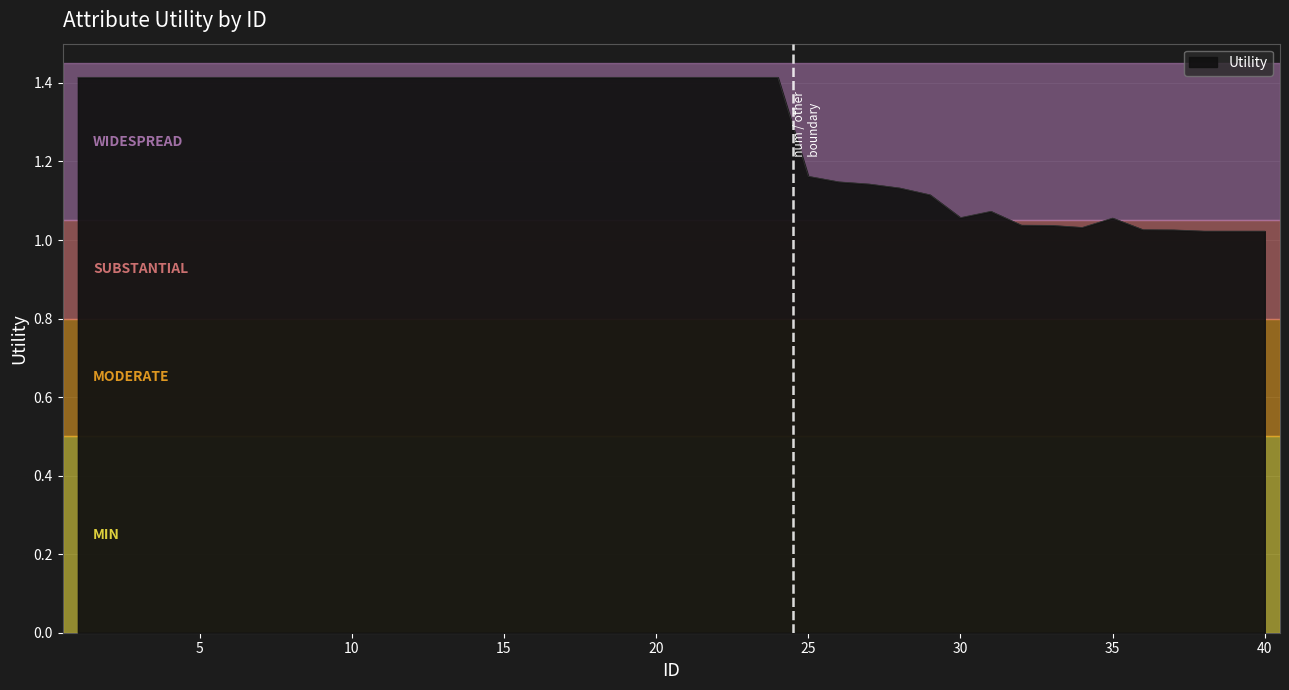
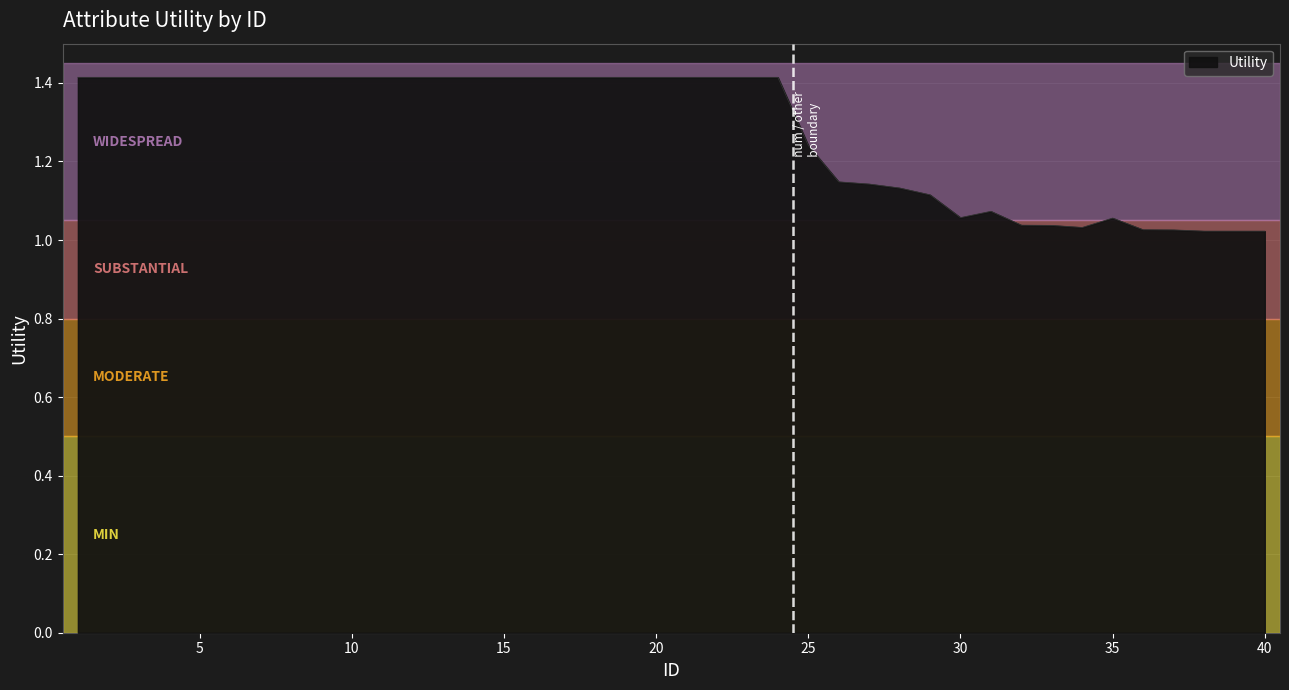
  {
    "5": 1.41,
    "10": 1.41,
    "15": 1.41,
    "20": 1.41,
-   "25": 1.16,
+   "25": 1.24,
    "30": 1.06,
    "35": 1.06,
    "40": 1.02
  }
